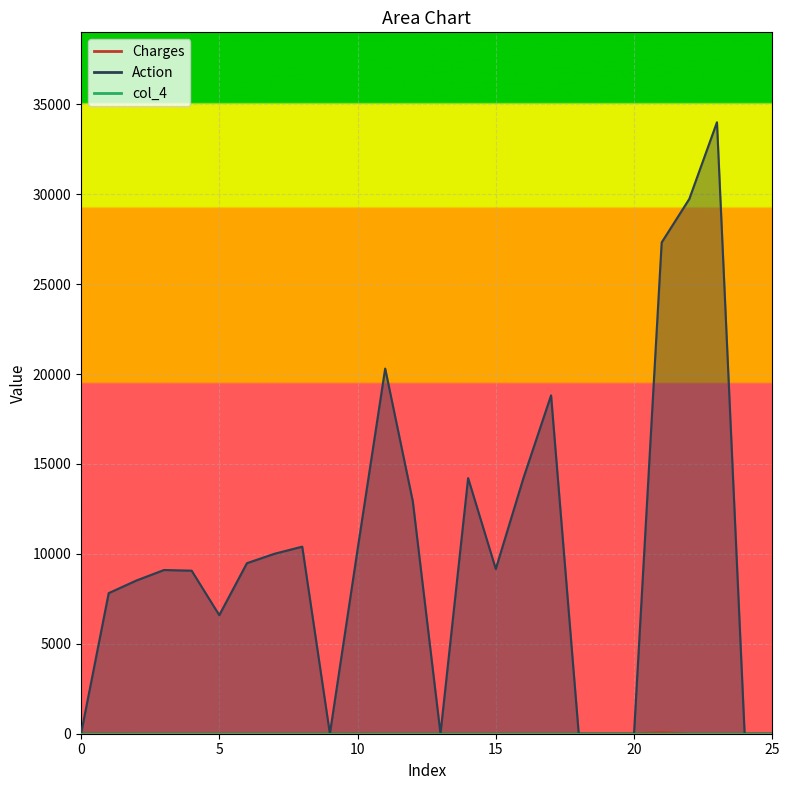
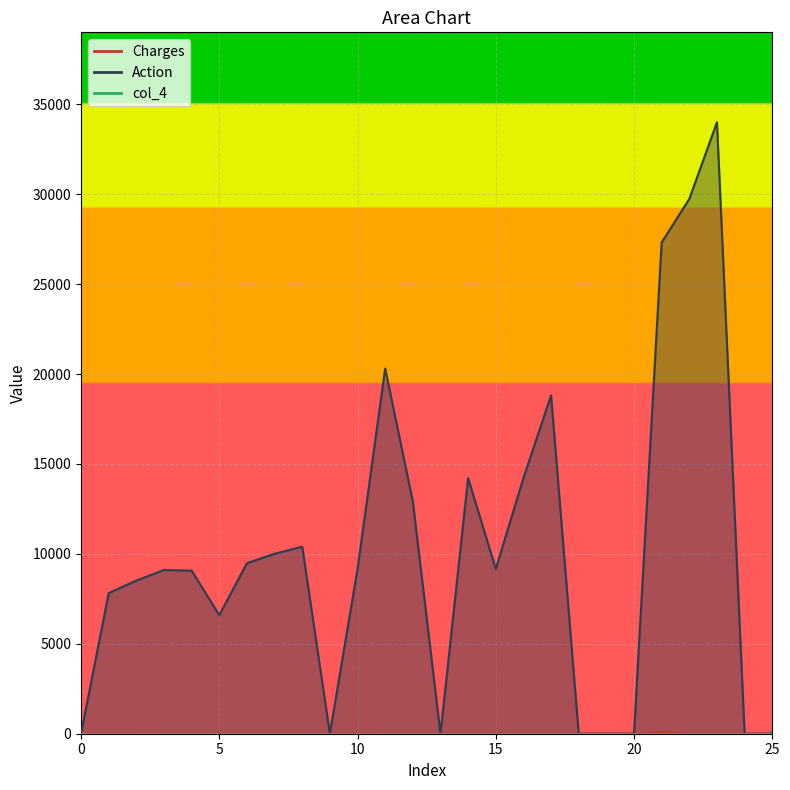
  {
    "Action": {
      "5": 6600,
-     "10": 10200,
+     "10": 9200,
      "15": 9200
    }
  }
